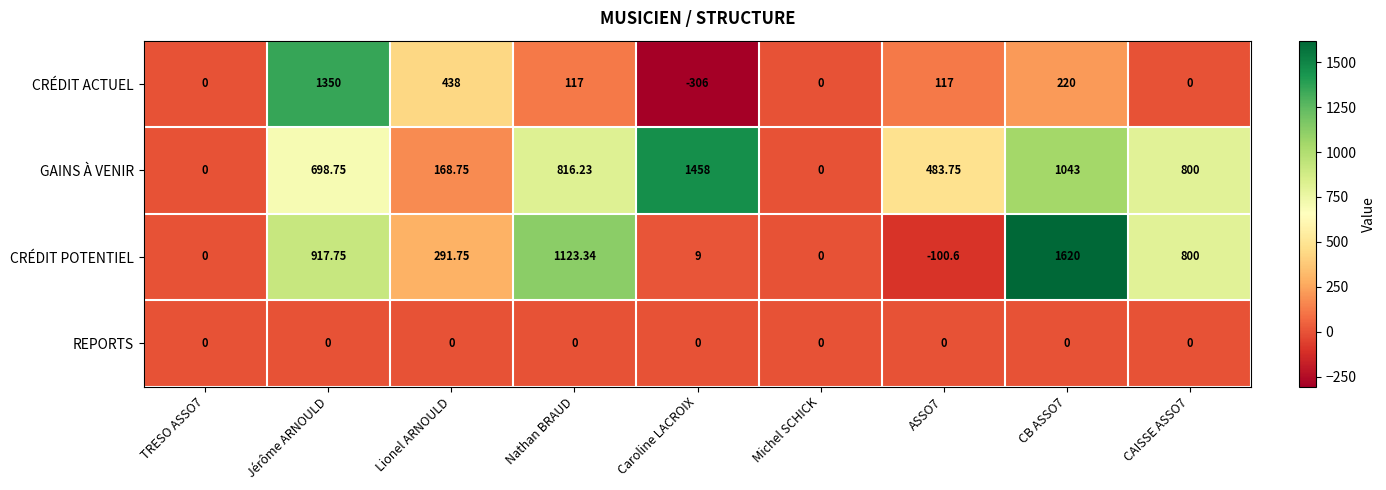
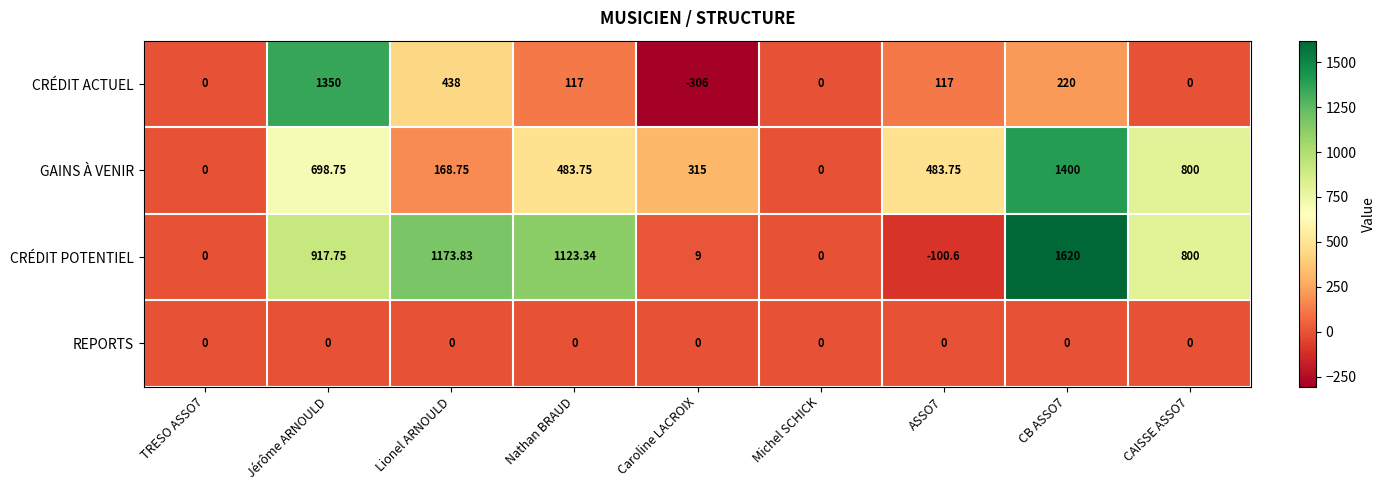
  {
    "CRÉDIT ACTUEL": {
      "TRESO ASSO7": 0,
      "Jérôme ARNOULD": 1350,
      "Lionel ARNOULD": 438,
      "Nathan BRAUD": 117,
      "Caroline LACROIX": -306,
      "Michel SCHICK": 0,
      "ASSO7": 117,
      "CB ASSO7": 220,
      "CAISSE ASSO7": 0
    },
    "GAINS À VENIR": {
      "TRESO ASSO7": 0,
      "Jérôme ARNOULD": 698.75,
      "Lionel ARNOULD": 168.75,
-     "Nathan BRAUD": 816.23,
-     "Caroline LACROIX": 1458,
+     "Nathan BRAUD": 483.75,
+     "Caroline LACROIX": 315,
      "Michel SCHICK": 0,
      "ASSO7": 483.75,
-     "CB ASSO7": 1043,
+     "CB ASSO7": 1400,
      "CAISSE ASSO7": 800
    },
    "CRÉDIT POTENTIEL": {
      "TRESO ASSO7": 0,
      "Jérôme ARNOULD": 917.75,
-     "Lionel ARNOULD": 291.75,
+     "Lionel ARNOULD": 1173.83,
      "Nathan BRAUD": 1123.34,
      "Caroline LACROIX": 9,
      "Michel SCHICK": 0,
      "ASSO7": -100.6,
      "CB ASSO7": 1620,
      "CAISSE ASSO7": 800
    },
    "REPORTS": {
      "TRESO ASSO7": 0,
      "Jérôme ARNOULD": 0,
      "Lionel ARNOULD": 0,
      "Nathan BRAUD": 0,
      "Caroline LACROIX": 0,
      "Michel SCHICK": 0,
      "ASSO7": 0,
      "CB ASSO7": 0,
      "CAISSE ASSO7": 0
    }
  }
